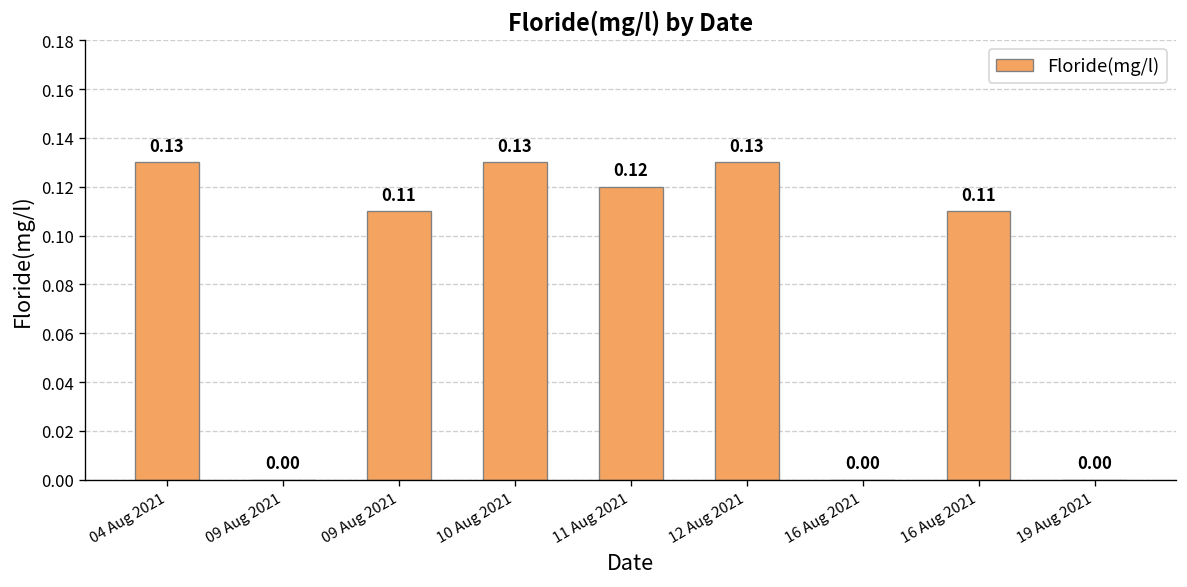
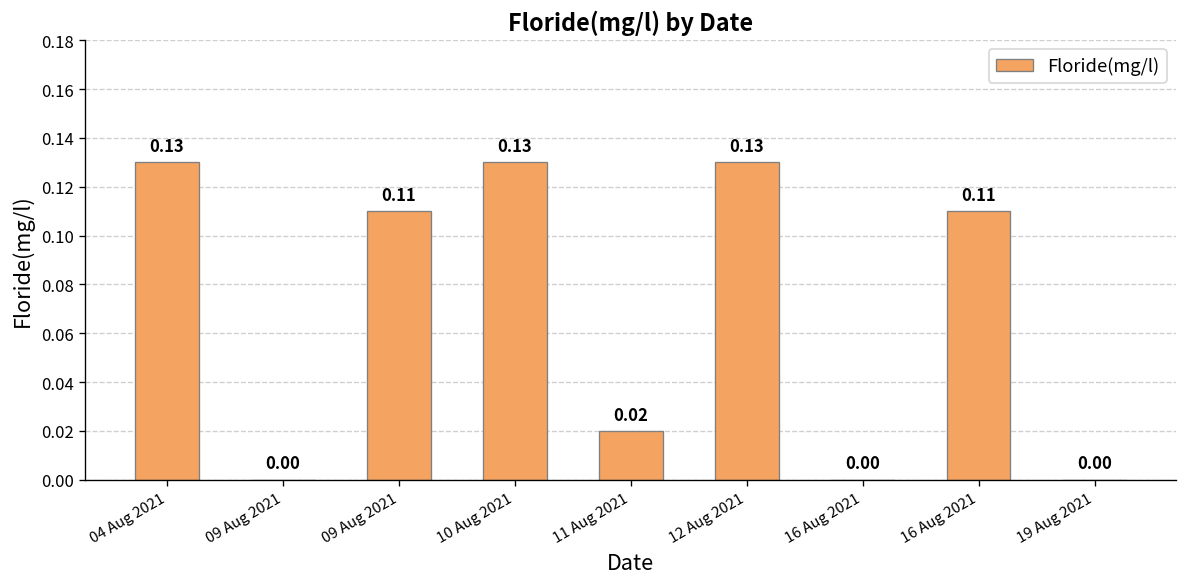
  {
    "04 Aug 2021": 0.13,
    "10 Aug 2021": 0.13,
-   "11 Aug 2021": 0.12,
+   "11 Aug 2021": 0.02,
    "12 Aug 2021": 0.13,
    "19 Aug 2021": 0.00
  }
